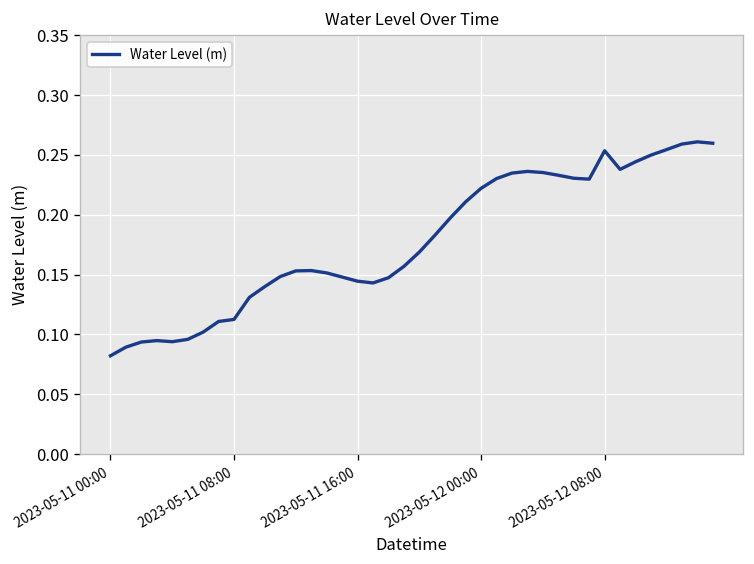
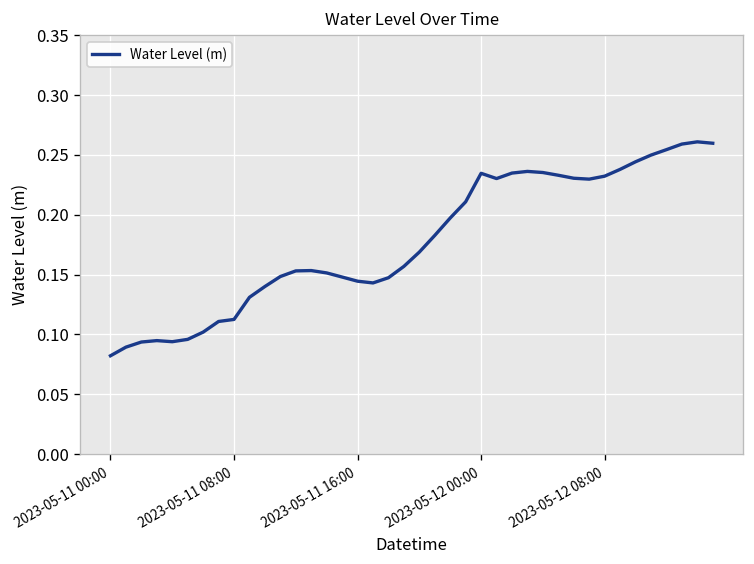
  {
    "2023-05-11 00:00": 0.08,
    "2023-05-11 08:00": 0.11,
    "2023-05-11 16:00": 0.14,
-   "2023-05-12 00:00": 0.22,
-   "2023-05-12 08:00": 0.25
+   "2023-05-12 00:00": 0.23,
+   "2023-05-12 08:00": 0.23
  }
